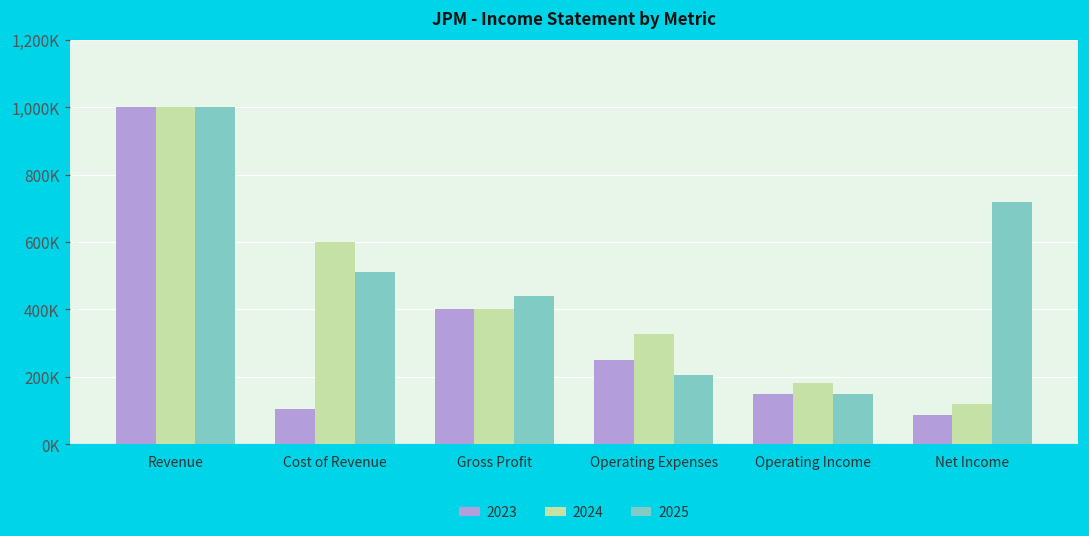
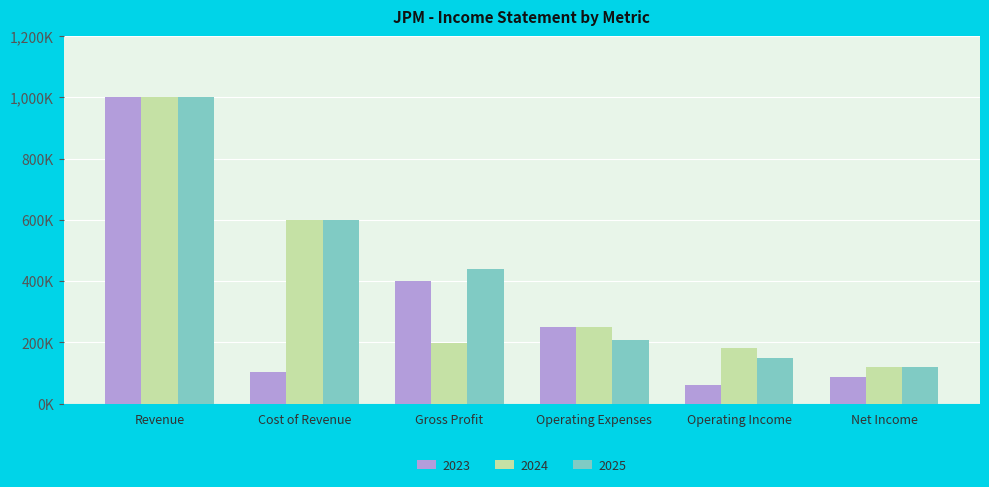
  {
    "2023": {
      "Revenue": "1,000,000",
      "Cost of Revenue": "100,000",
      "Gross Profit": "400,000",
      "Operating Expenses": "250,000",
-     "Operating Income": "150,000",
+     "Operating Income": "60,000",
      "Net Income": "90,000"
    },
    "2024": {
      "Revenue": "1,000,000",
      "Cost of Revenue": "600,000",
-     "Gross Profit": "400,000",
-     "Operating Expenses": "330,000",
+     "Gross Profit": "200,000",
+     "Operating Expenses": "250,000",
      "Operating Income": "180,000",
      "Net Income": "120,000"
    },
    "2025": {
      "Revenue": "1,000,000",
-     "Cost of Revenue": "510,000",
+     "Cost of Revenue": "600,000",
      "Gross Profit": "440,000",
      "Operating Expenses": "210,000",
      "Operating Income": "150,000",
-     "Net Income": "720,000"
+     "Net Income": "120,000"
    }
  }
